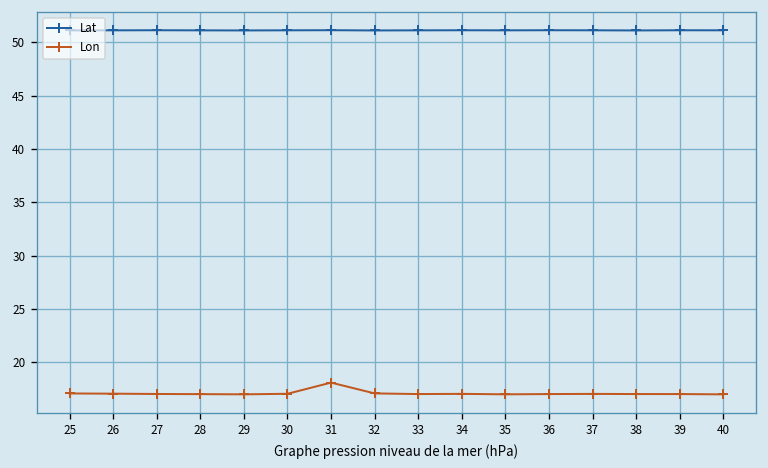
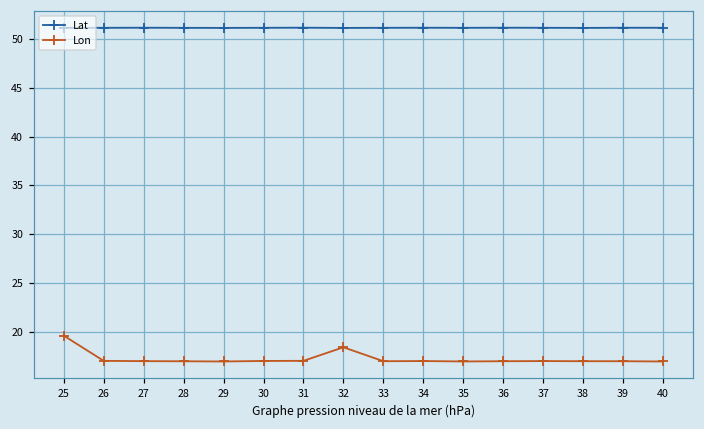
  {
    "Lat": {
      "26": 51,
      "27": 51,
      "28": 51,
      "29": 51,
      "30": 51,
      "31": 51,
      "32": 51,
      "33": 51,
      "34": 51,
      "35": 51,
      "36": 51,
      "37": 51,
      "38": 51,
      "39": 51,
      "40": 51
    },
    "Lon": {
-     "25": 17,
+     "25": 20,
      "26": 17,
      "27": 17,
      "28": 17,
      "29": 17,
      "30": 17,
-     "31": 18,
-     "32": 17,
+     "31": 17,
+     "32": 18,
      "33": 17,
      "34": 17,
      "35": 17,
      "36": 17,
      "37": 17,
      "38": 17,
      "39": 17,
      "40": 17
    }
  }
